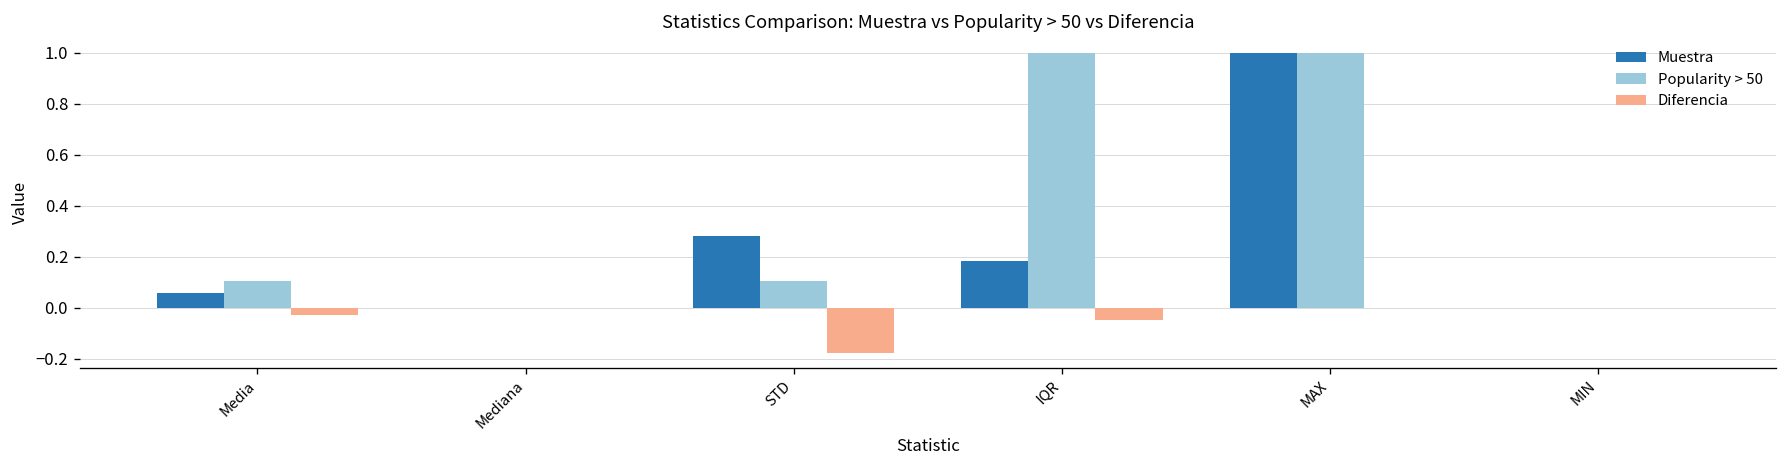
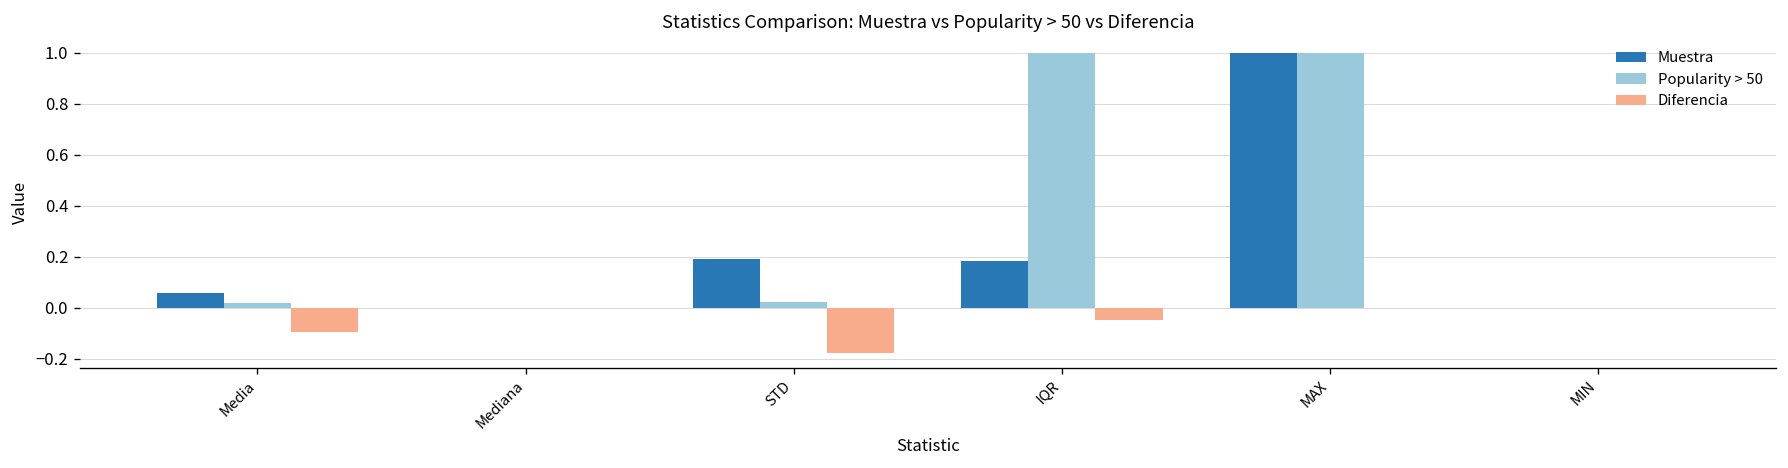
  {
    "Muestra": {
      "Media": 0.06,
-     "STD": 0.28,
+     "STD": 0.19,
      "IQR": 0.18,
      "MAX": 1.00,
      "MIN": 0.00
    },
    "Popularity > 50": {
-     "Media": 0.11,
+     "Media": 0.02,
      "Mediana": 0.00,
-     "STD": 0.10,
+     "STD": 0.02,
      "IQR": 1.00,
      "MAX": 1.00,
      "MIN": 0.00
    },
    "Diferencia": {
-     "Media": -0.03,
+     "Media": -0.10,
      "STD": -0.18,
      "IQR": -0.05,
      "MAX": 0.00,
      "MIN": 0.00
    }
  }
